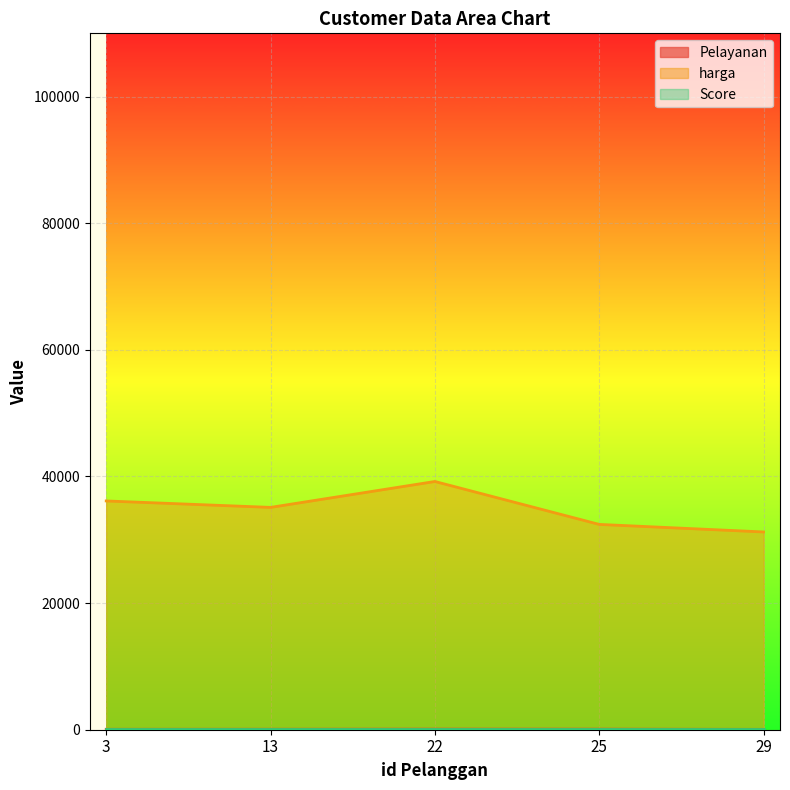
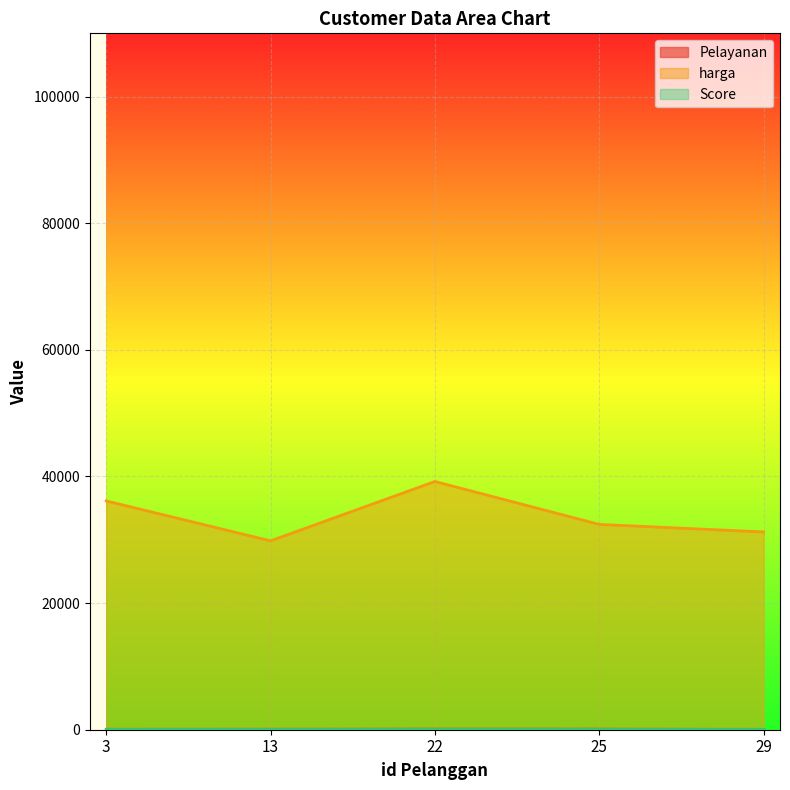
  {
    "Score": {
      "3": 0,
      "13": 0,
      "22": 0,
      "25": 0,
      "29": 0
    },
    "harga": {
      "3": 36000,
-     "13": 35000,
+     "13": 30000,
      "22": 39000,
      "25": 32000,
      "29": 31000
    }
  }
